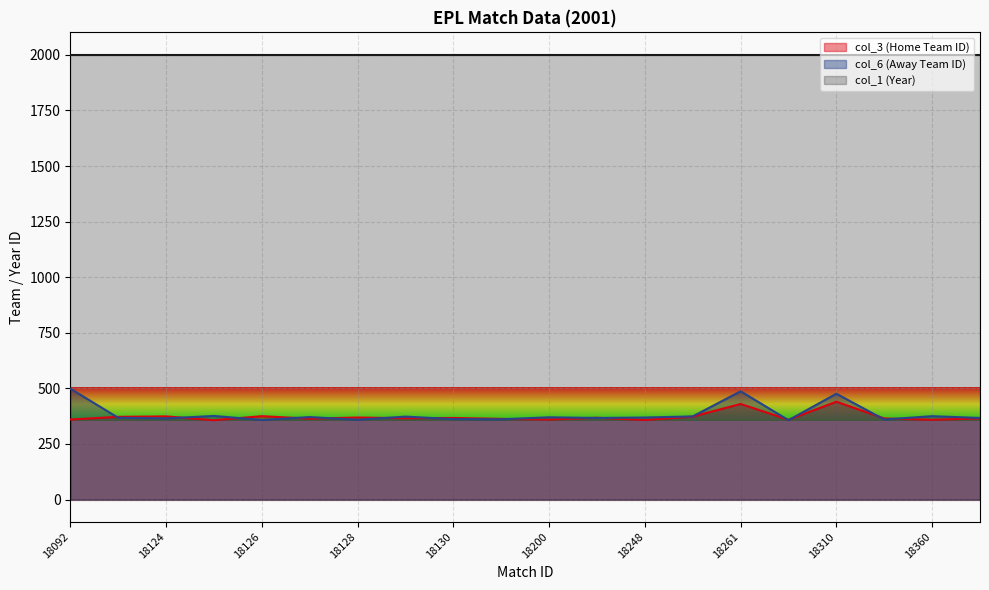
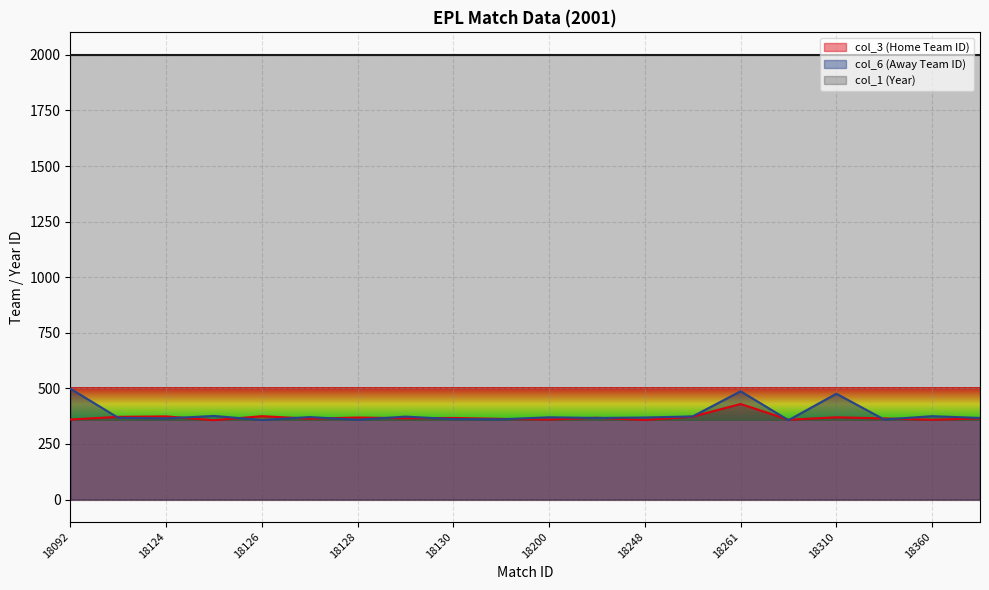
  {
    "col_3 (Home Team ID)": {
      "18092": 360,
      "18126": 380,
      "18261": 430,
-     "18310": 440,
+     "18310": 370,
      "18360": 360
    },
    "col_6 (Away Team ID)": {
      "18092": 500,
      "18126": 360,
      "18261": 490,
      "18310": 480,
      "18360": 380
    },
    "col_1 (Year)": {
      "18092": 2000,
      "18124": 2000,
      "18126": 2000,
      "18128": 2000,
      "18130": 2000,
      "18200": 2000,
      "18248": 2000,
      "18261": 2000
    }
  }
